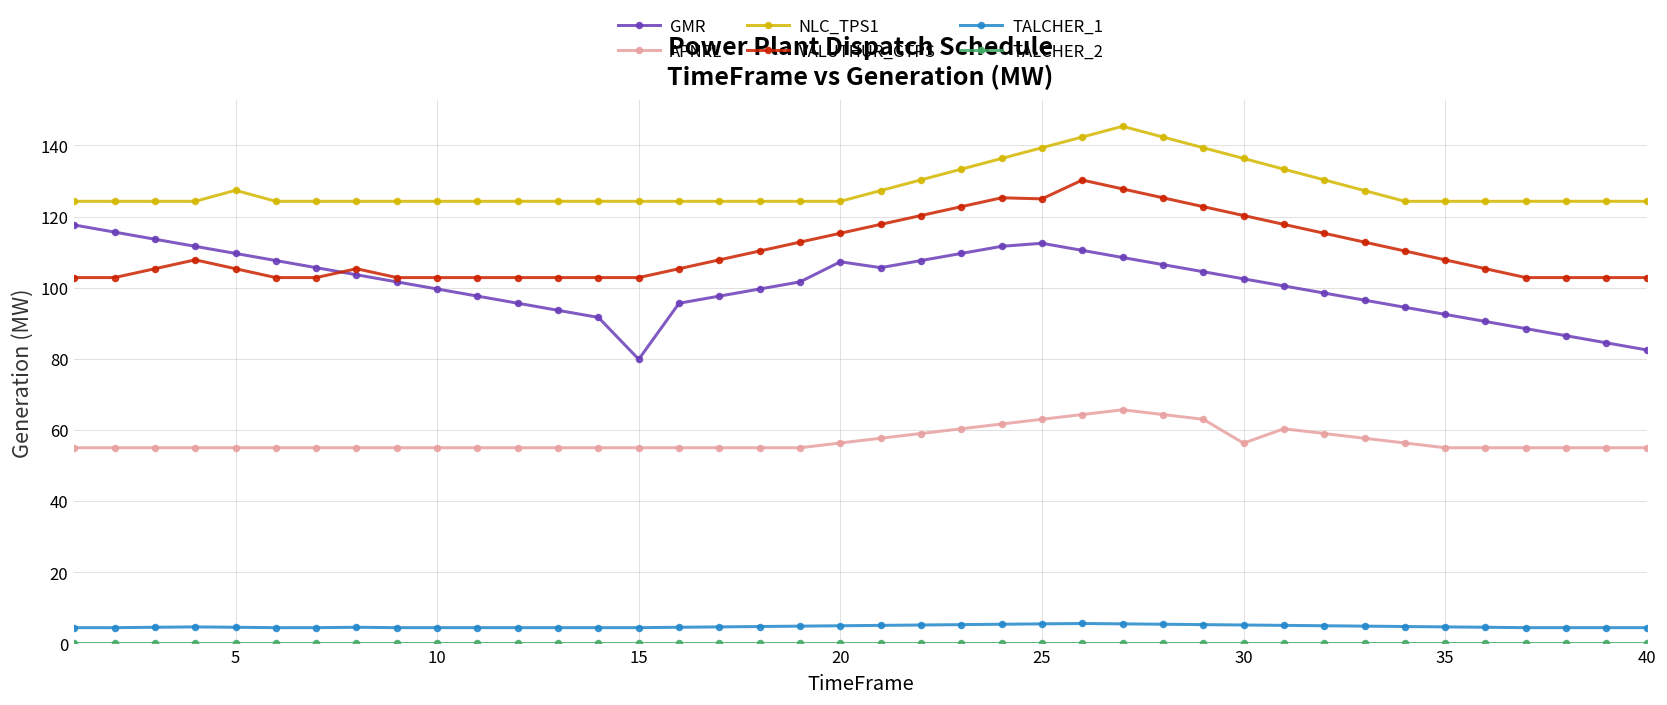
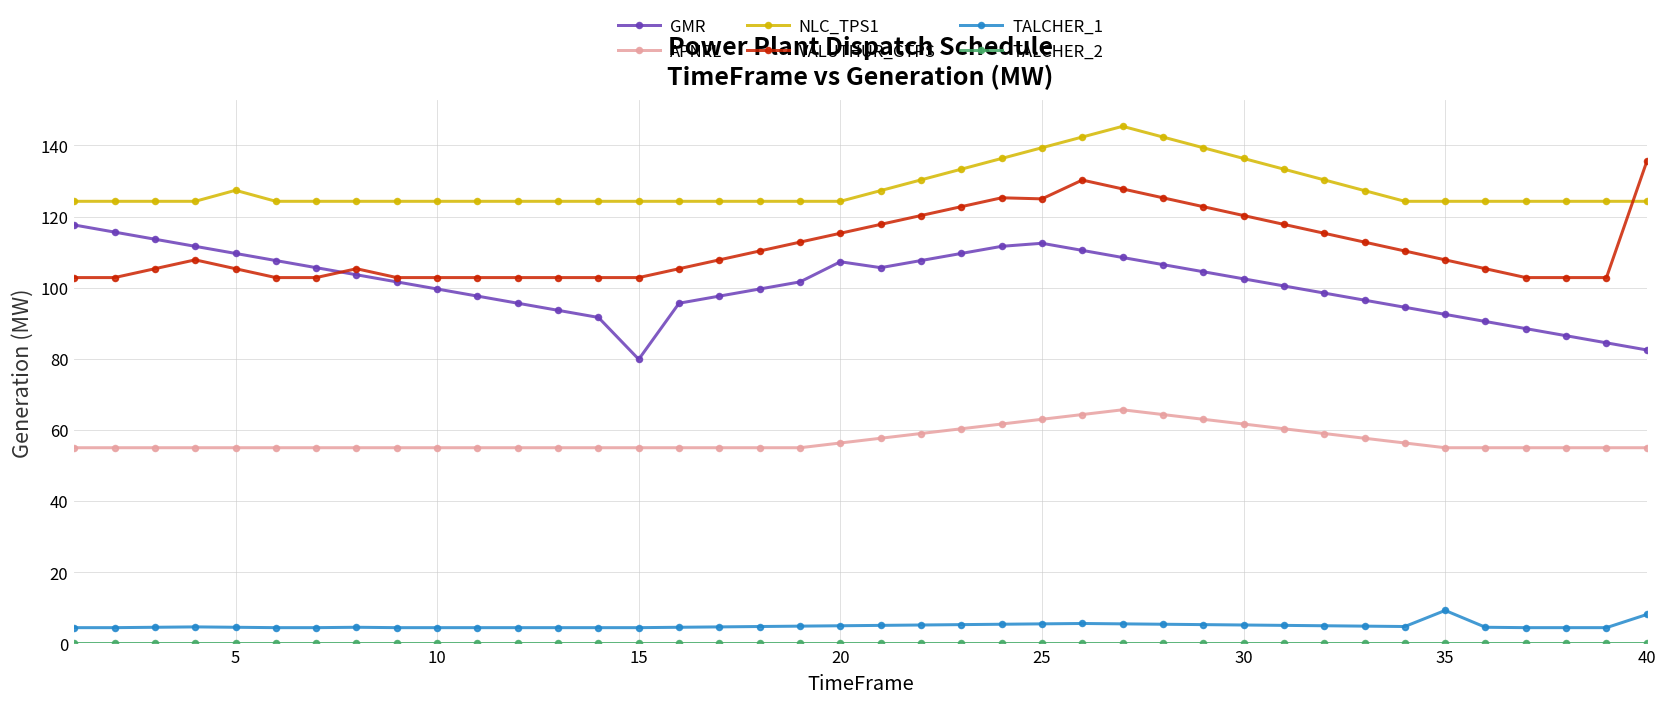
  {
    "GMR": {
      "5": 110,
      "10": 100,
      "15": 80,
      "20": 107,
      "25": 113,
      "30": 103,
      "35": 93,
      "40": 83
    },
    "APNRL": {
      "5": 55,
      "10": 55,
      "15": 55,
      "20": 56,
      "25": 63,
-     "30": 56,
+     "30": 62,
      "35": 55,
      "40": 55
    },
    "NLC_TPS1": {
      "5": 127,
      "10": 124,
      "15": 124,
      "20": 124,
      "25": 139,
      "30": 136,
      "35": 124,
      "40": 124
    },
    "VALUTHUR_GTPS": {
      "5": 105,
      "10": 103,
      "15": 103,
      "20": 115,
      "25": 125,
      "30": 120,
      "35": 108,
-     "40": 103
+     "40": 136
    },
    "TALCHER_1": {
      "5": 5,
      "10": 4,
      "15": 4,
      "20": 5,
      "25": 5,
      "30": 5,
-     "35": 5,
-     "40": 4
+     "35": 9,
+     "40": 8
    },
    "TALCHER_2": {
      "5": 0,
      "10": 0,
      "15": 0,
      "20": 0,
      "25": 0,
      "30": 0,
      "35": 0,
      "40": 0
    }
  }
